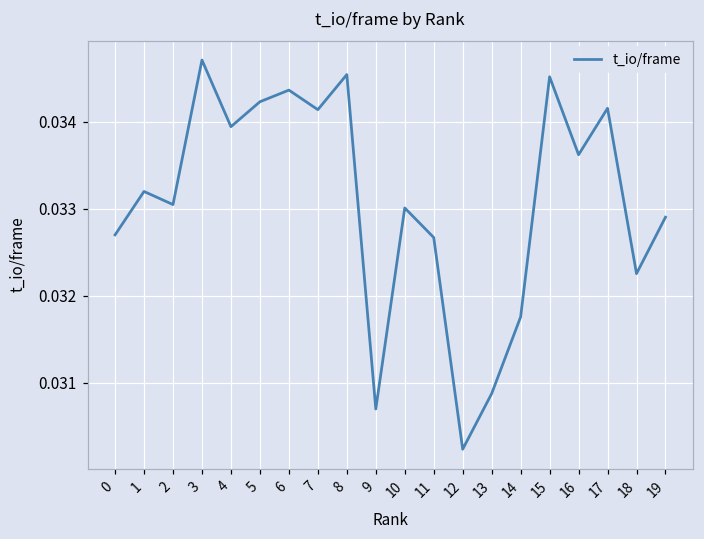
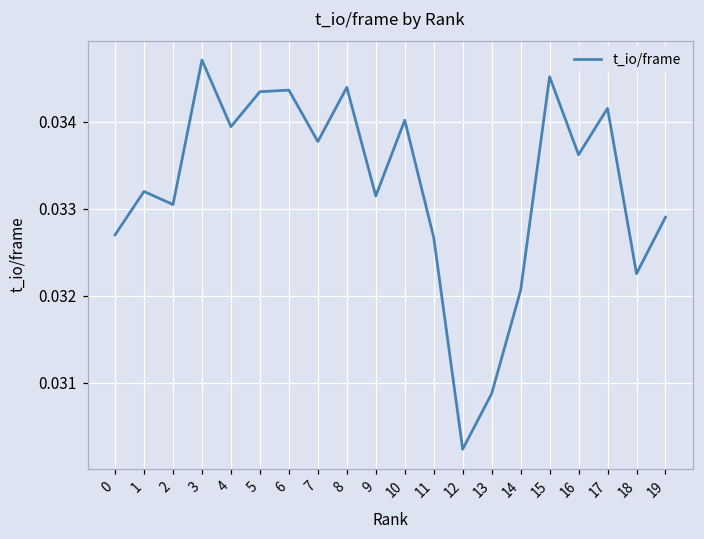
  {
    "0": 0.0327,
    "1": 0.0332,
    "2": 0.0330,
    "3": 0.0347,
    "4": 0.0339,
-   "5": 0.0342,
+   "5": 0.0343,
    "6": 0.0344,
-   "7": 0.0341,
-   "8": 0.0345,
-   "9": 0.0307,
-   "10": 0.0330,
+   "7": 0.0338,
+   "8": 0.0344,
+   "9": 0.0331,
+   "10": 0.0340,
    "11": 0.0327,
    "12": 0.0302,
    "13": 0.0309,
-   "14": 0.0318,
+   "14": 0.0321,
    "15": 0.0345,
    "16": 0.0336,
    "17": 0.0342,
    "18": 0.0323,
    "19": 0.0329
  }
